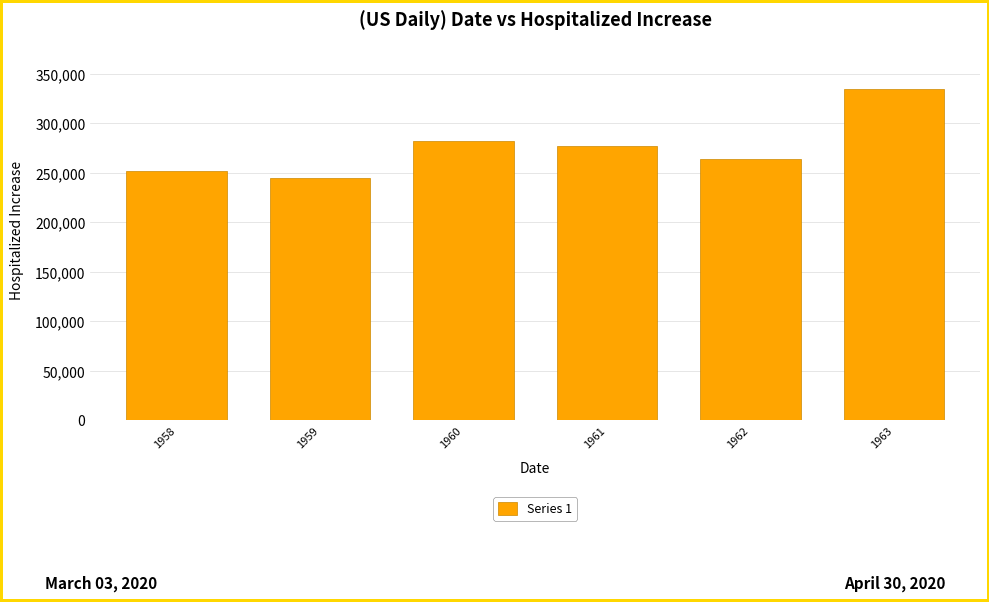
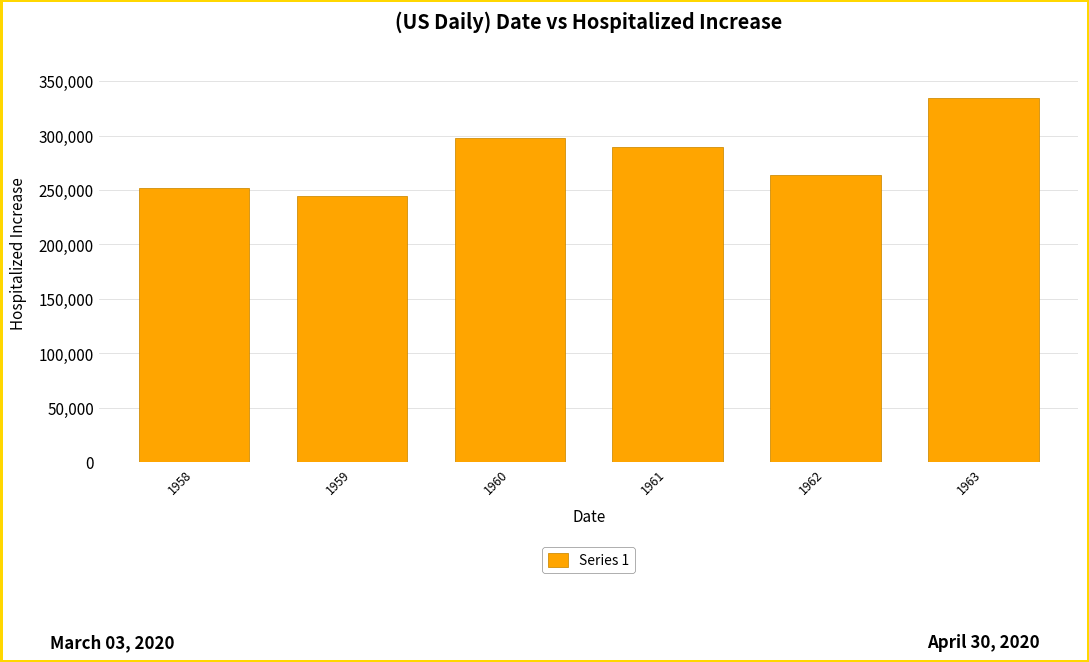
  {
    "1958": "250,000",
    "1959": "240,000",
-   "1960": "280,000",
-   "1961": "280,000",
+   "1960": "300,000",
+   "1961": "290,000",
    "1962": "260,000",
    "1963": "330,000"
  }
